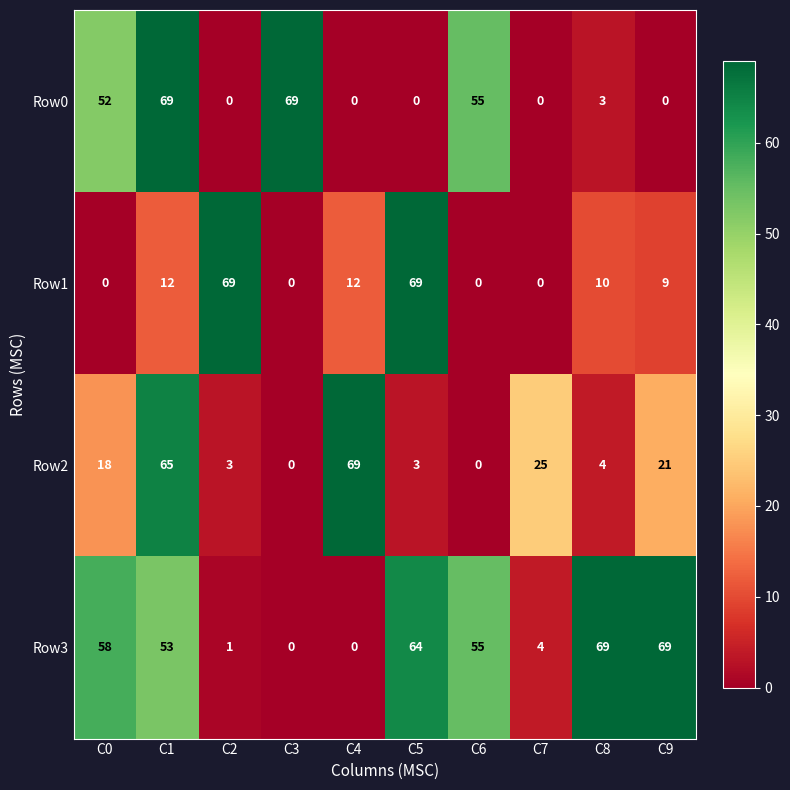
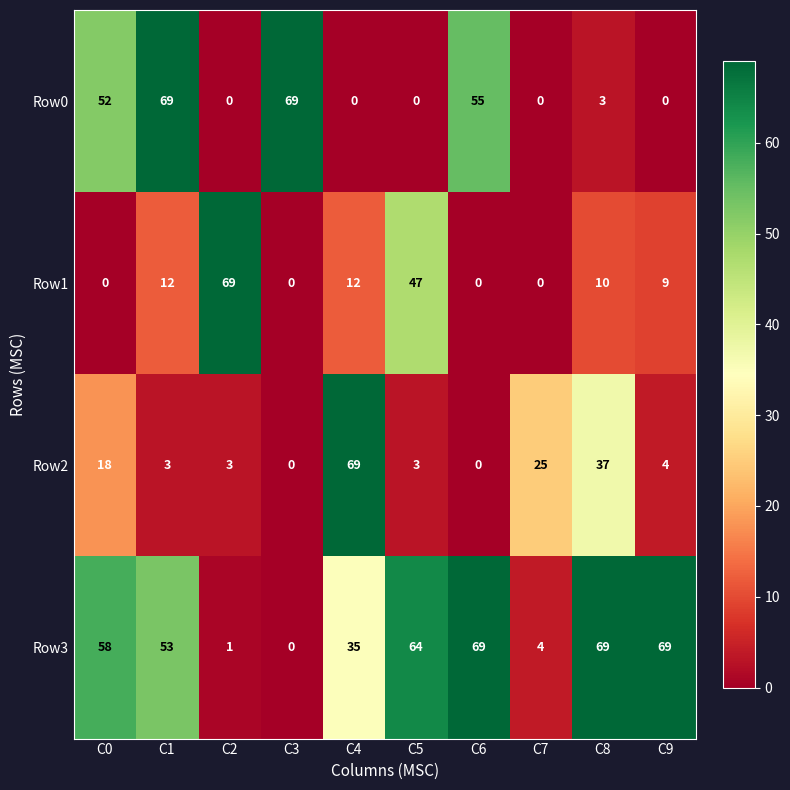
  {
    "Row0": {
      "C0": 52,
      "C1": 69,
      "C2": 0,
      "C3": 69,
      "C4": 0,
      "C5": 0,
      "C6": 55,
      "C7": 0,
      "C8": 3,
      "C9": 0
    },
    "Row1": {
      "C0": 0,
      "C1": 12,
      "C2": 69,
      "C3": 0,
      "C4": 12,
-     "C5": 69,
+     "C5": 47,
      "C6": 0,
      "C7": 0,
      "C8": 10,
      "C9": 9
    },
    "Row2": {
      "C0": 18,
-     "C1": 65,
+     "C1": 3,
      "C2": 3,
      "C3": 0,
      "C4": 69,
      "C5": 3,
      "C6": 0,
      "C7": 25,
-     "C8": 4,
-     "C9": 21
+     "C8": 37,
+     "C9": 4
    },
    "Row3": {
      "C0": 58,
      "C1": 53,
      "C2": 1,
      "C3": 0,
-     "C4": 0,
+     "C4": 35,
      "C5": 64,
-     "C6": 55,
+     "C6": 69,
      "C7": 4,
      "C8": 69,
      "C9": 69
    }
  }
